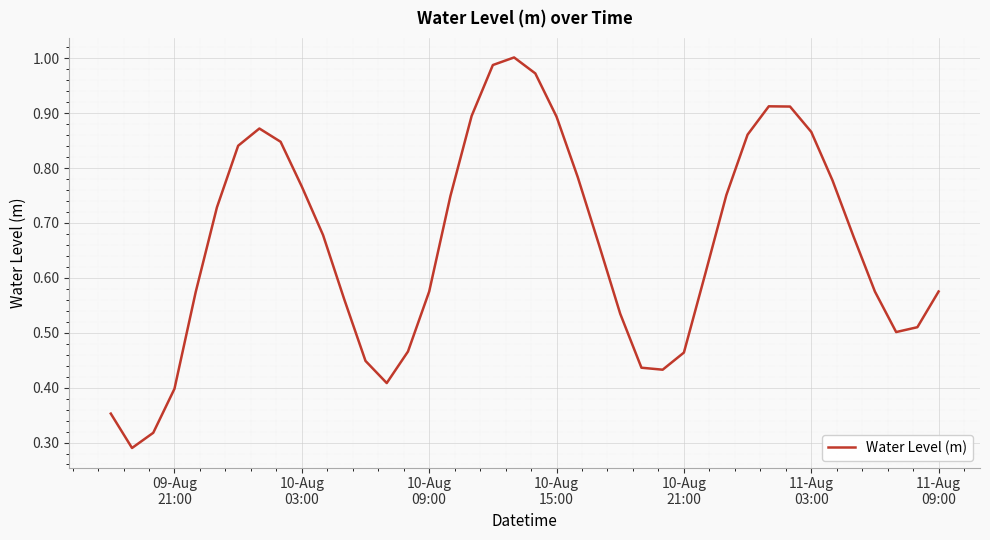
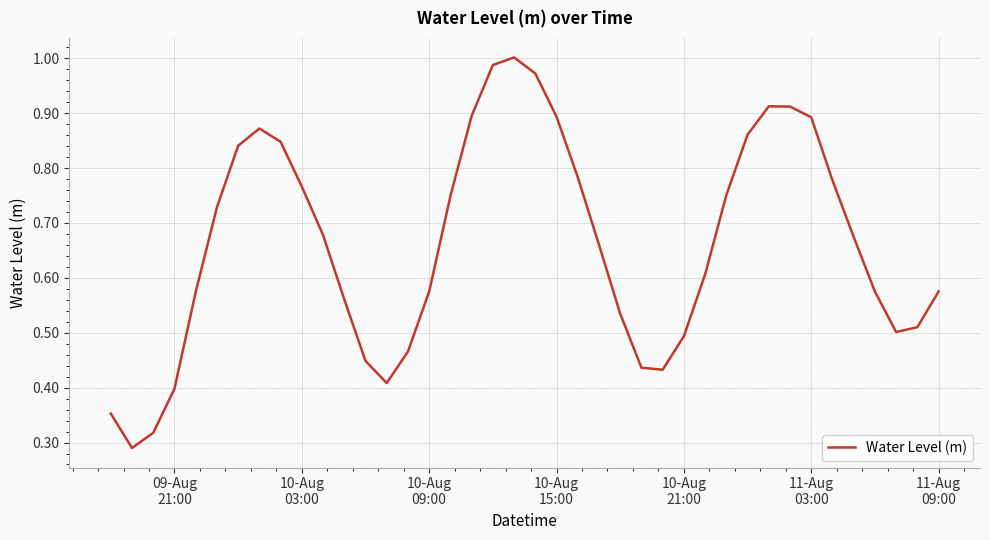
  {
    "09-Aug 21:00": 0.40,
    "10-Aug 03:00": 0.77,
    "10-Aug 09:00": 0.58,
    "10-Aug 15:00": 0.89,
-   "10-Aug 21:00": 0.46,
-   "11-Aug 03:00": 0.87,
+   "10-Aug 21:00": 0.49,
+   "11-Aug 03:00": 0.89,
    "11-Aug 09:00": 0.58
  }
